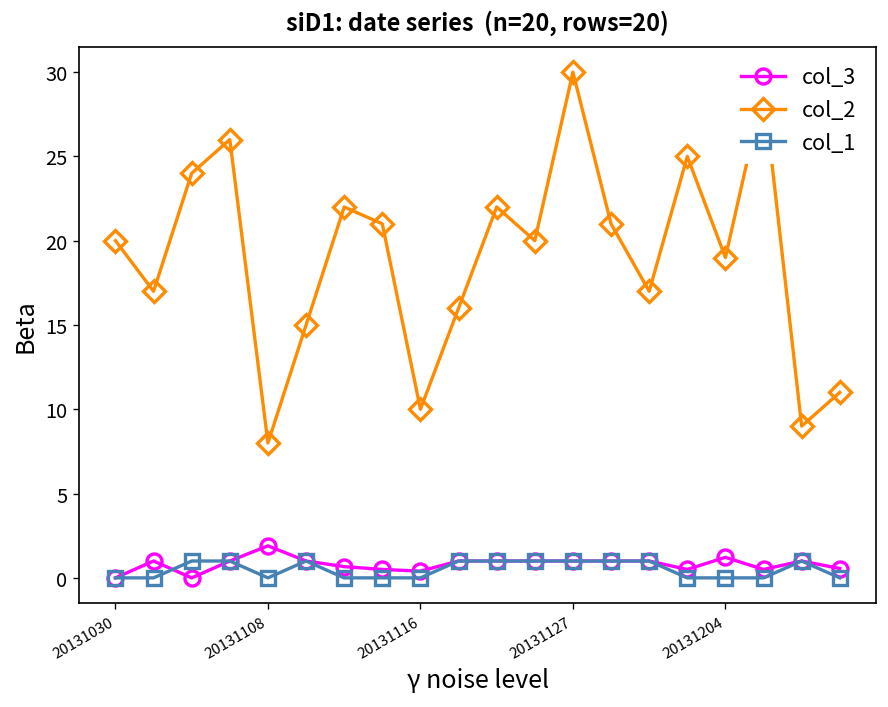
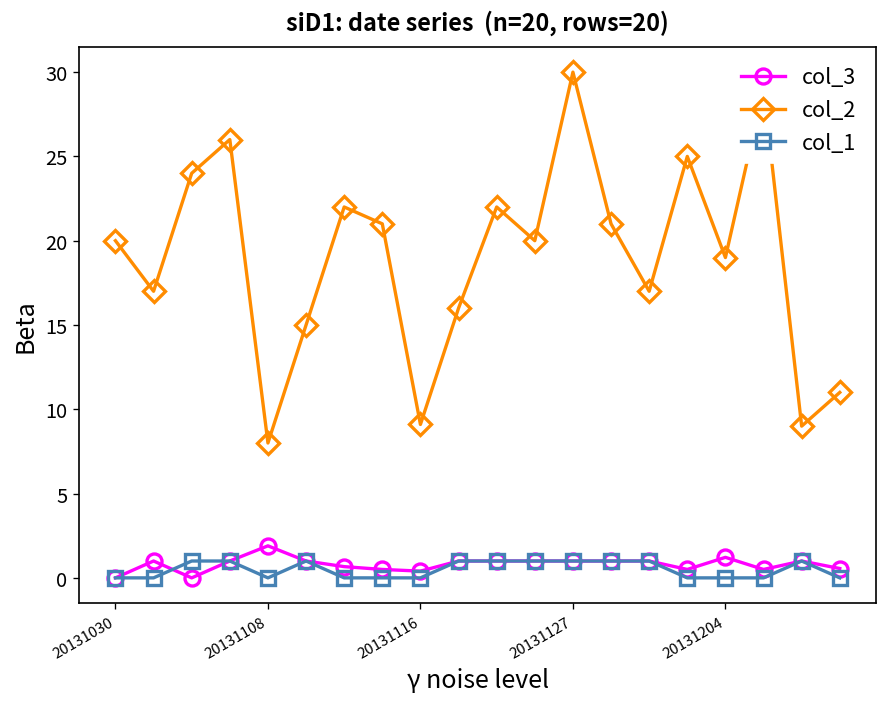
  {
    "col_3": {
      "20131108": 1.9,
      "20131116": 0.4,
      "20131204": 1.2
    },
    "col_2": {
      "20131030": 20.0,
      "20131108": 8.0,
-     "20131116": 10.0,
+     "20131116": 9.1,
      "20131127": 30.0,
      "20131204": 19.0
    },
    "col_1": {
      "20131108": 0.0,
      "20131116": 0.0,
      "20131204": 0.0
    }
  }
